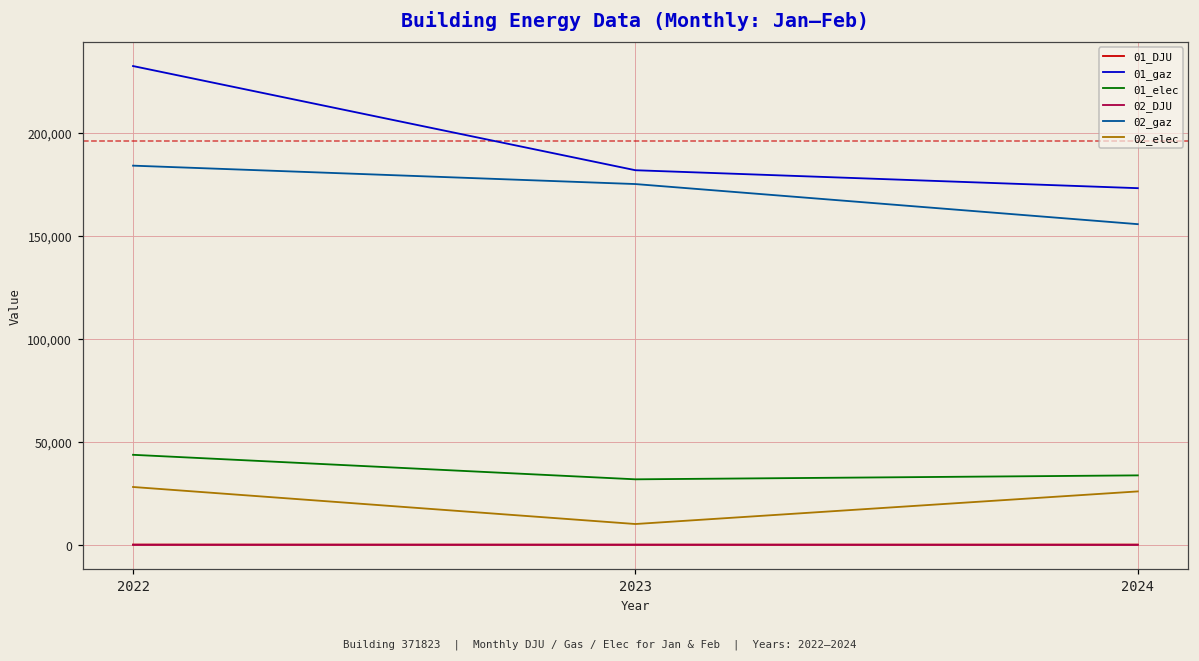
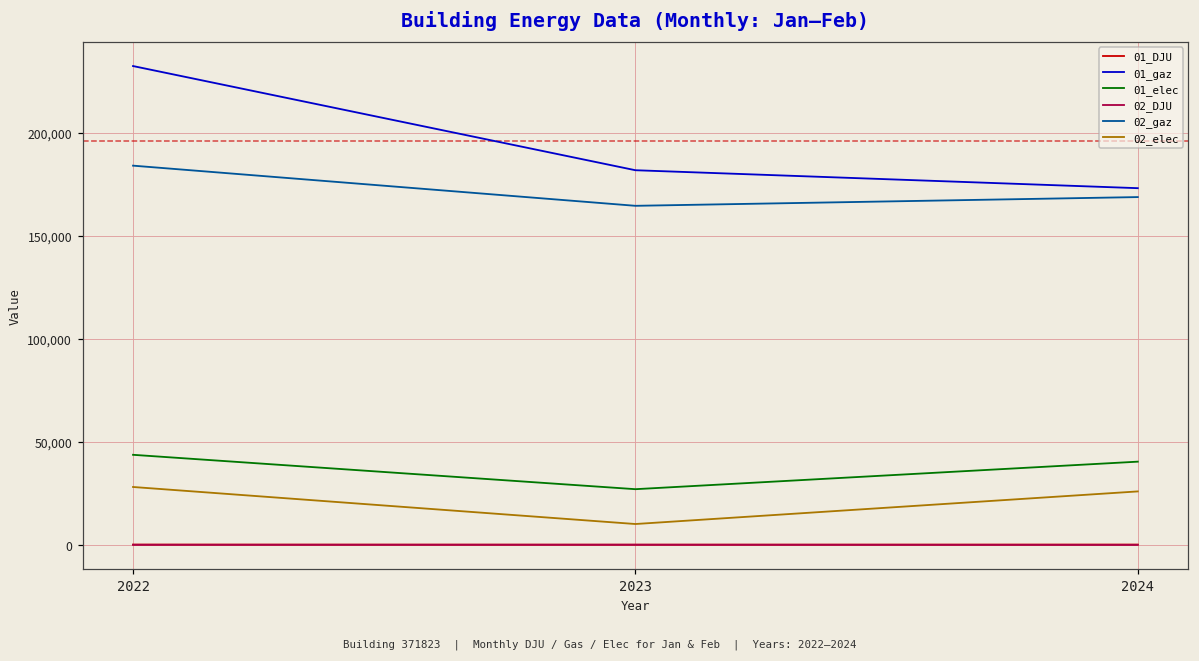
  {
    "02_DJU": {
      "2022": "0",
      "2023": "0",
      "2024": "0"
    },
    "01_gaz": {
      "2022": "232,000",
      "2023": "182,000",
      "2024": "173,000"
    },
    "01_elec": {
      "2022": "44,000",
-     "2023": "32,000",
-     "2024": "34,000"
+     "2023": "27,000",
+     "2024": "41,000"
    },
    "02_gaz": {
      "2022": "184,000",
-     "2023": "175,000",
-     "2024": "156,000"
+     "2023": "165,000",
+     "2024": "169,000"
    },
    "02_elec": {
      "2022": "28,000",
      "2023": "10,000",
      "2024": "26,000"
    }
  }
